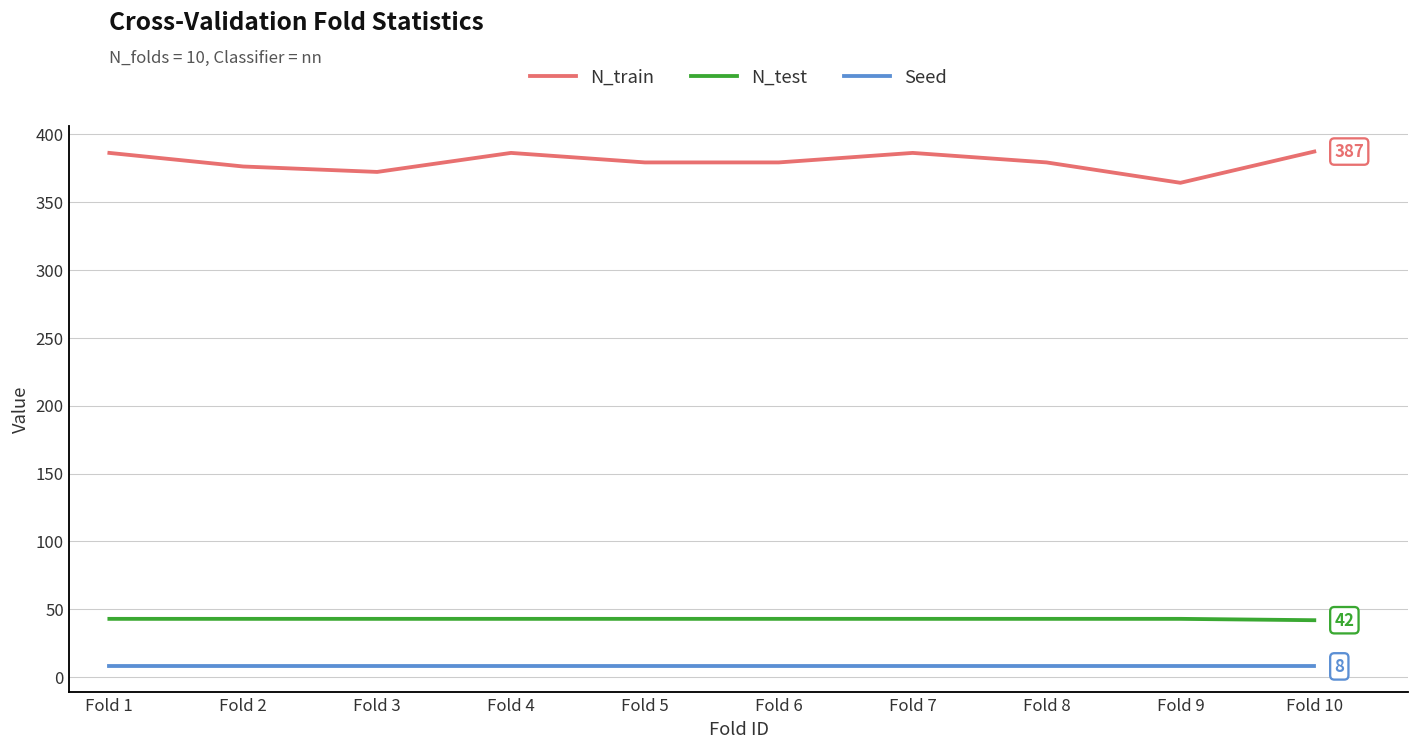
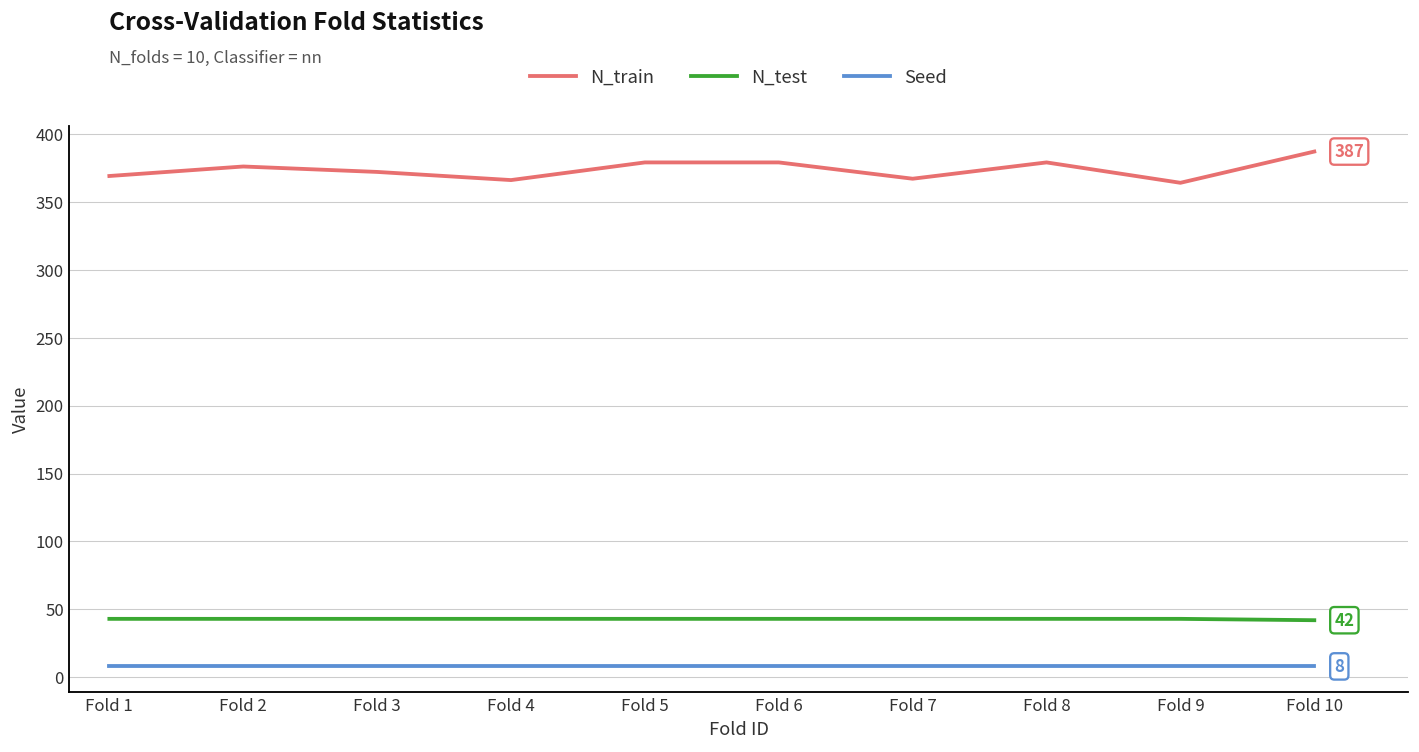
  {
    "N_train": {
-     "Fold 1": 386,
+     "Fold 1": 369,
      "Fold 2": 376,
      "Fold 3": 372,
-     "Fold 4": 386,
+     "Fold 4": 366,
      "Fold 5": 379,
      "Fold 6": 379,
-     "Fold 7": 386,
+     "Fold 7": 367,
      "Fold 8": 379,
      "Fold 9": 364
    },
    "N_test": {
      "Fold 1": 43,
      "Fold 2": 43,
      "Fold 3": 43,
      "Fold 4": 43,
      "Fold 5": 43,
      "Fold 6": 43,
      "Fold 7": 43,
      "Fold 8": 43,
      "Fold 9": 43
    },
    "Seed": {
      "Fold 1": 8,
      "Fold 2": 8,
      "Fold 3": 8,
      "Fold 4": 8,
      "Fold 5": 8,
      "Fold 6": 8,
      "Fold 7": 8,
      "Fold 8": 8,
      "Fold 9": 8
    }
  }
